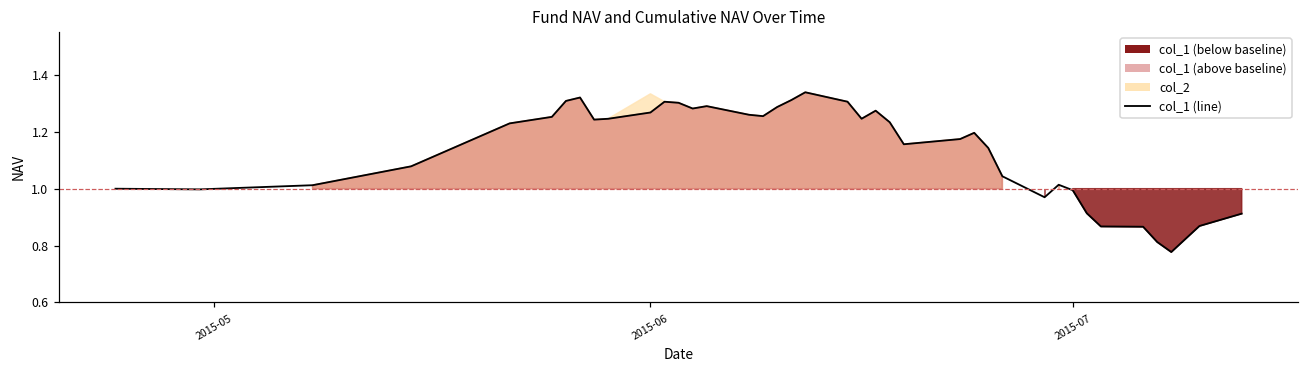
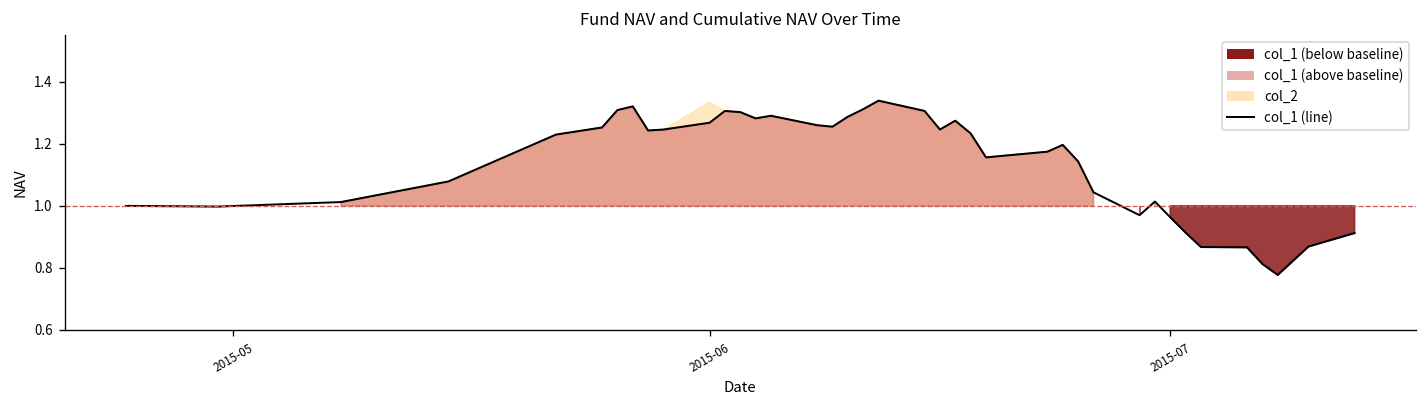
  {
    "2015-06": 1.27,
-   "2015-07": 0.99
+   "2015-07": 0.96
  }
